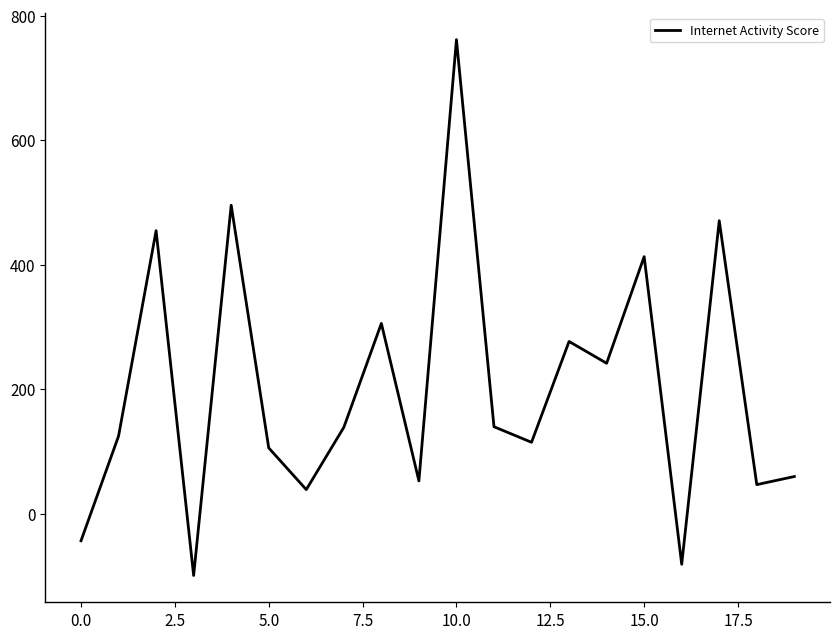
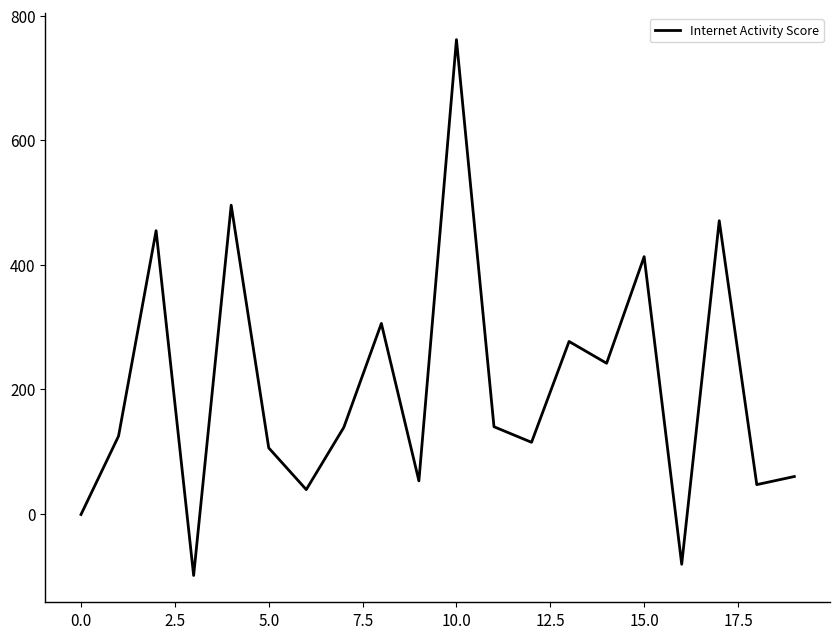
  {
-   "0.0": -40,
+   "0.0": 0,
    "5.0": 110,
    "10.0": 760,
    "15.0": 410
  }
